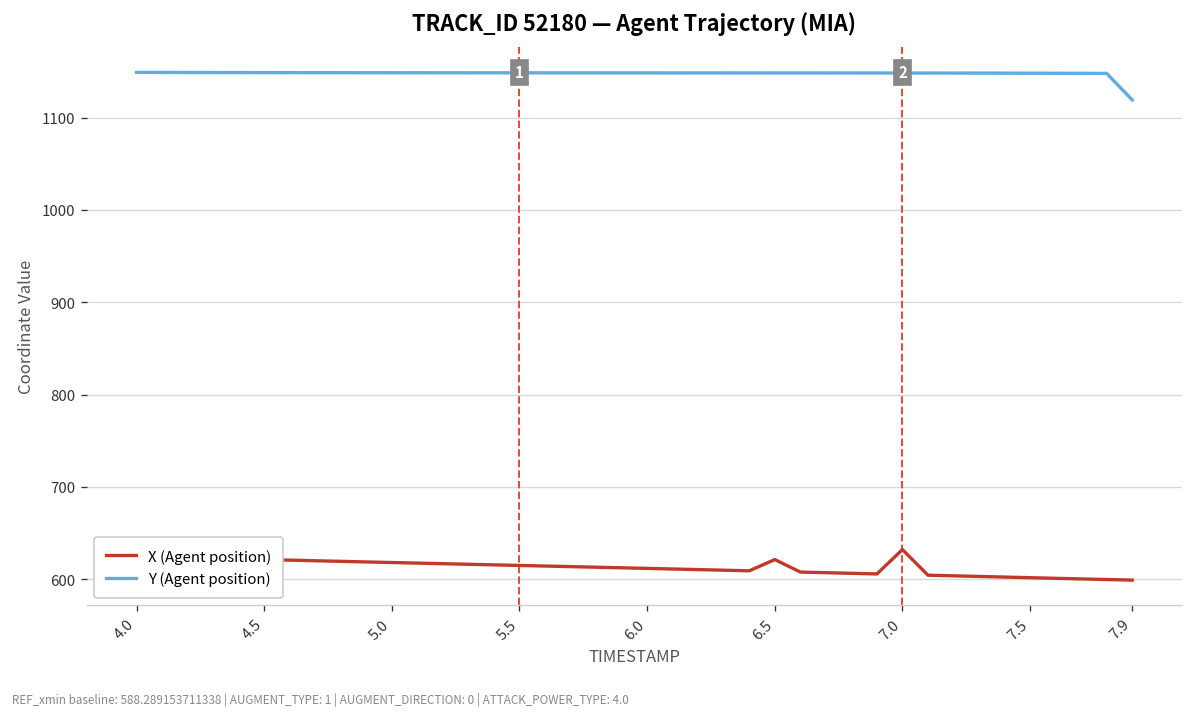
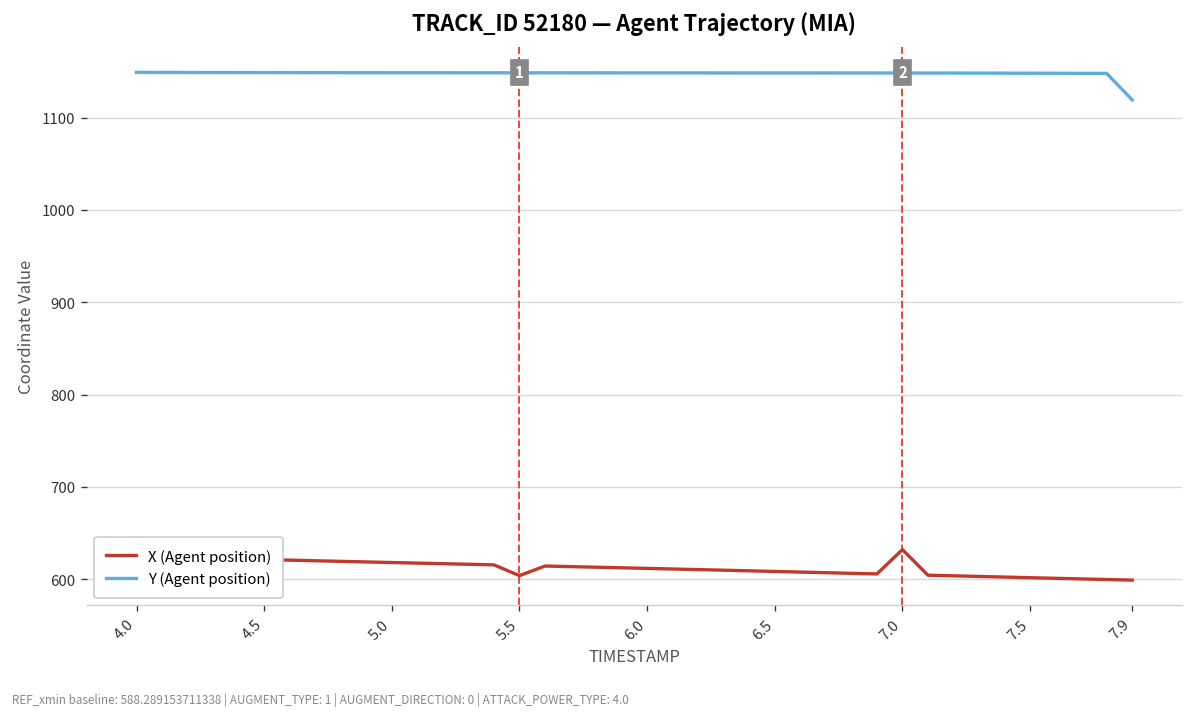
  {
    "X (Agent position)": {
      "5.0": 620,
-     "5.5": 610,
+     "5.5": 600,
      "6.0": 610,
-     "6.5": 620,
+     "6.5": 610,
      "7.0": 630,
      "7.5": 600,
      "7.9": 600
    },
    "Y (Agent position)": {
      "4.0": 1150,
      "4.5": 1150,
      "5.0": 1150,
      "6.0": 1150,
      "6.5": 1150,
      "7.5": 1150,
      "7.9": 1120
    }
  }
